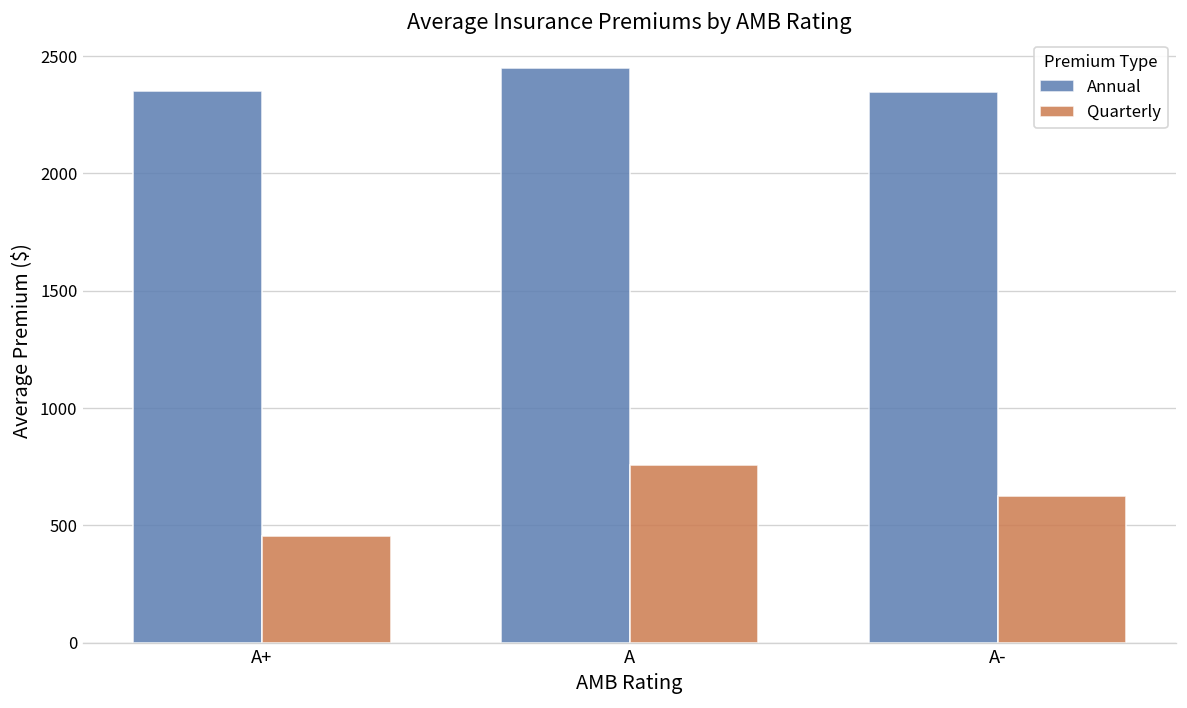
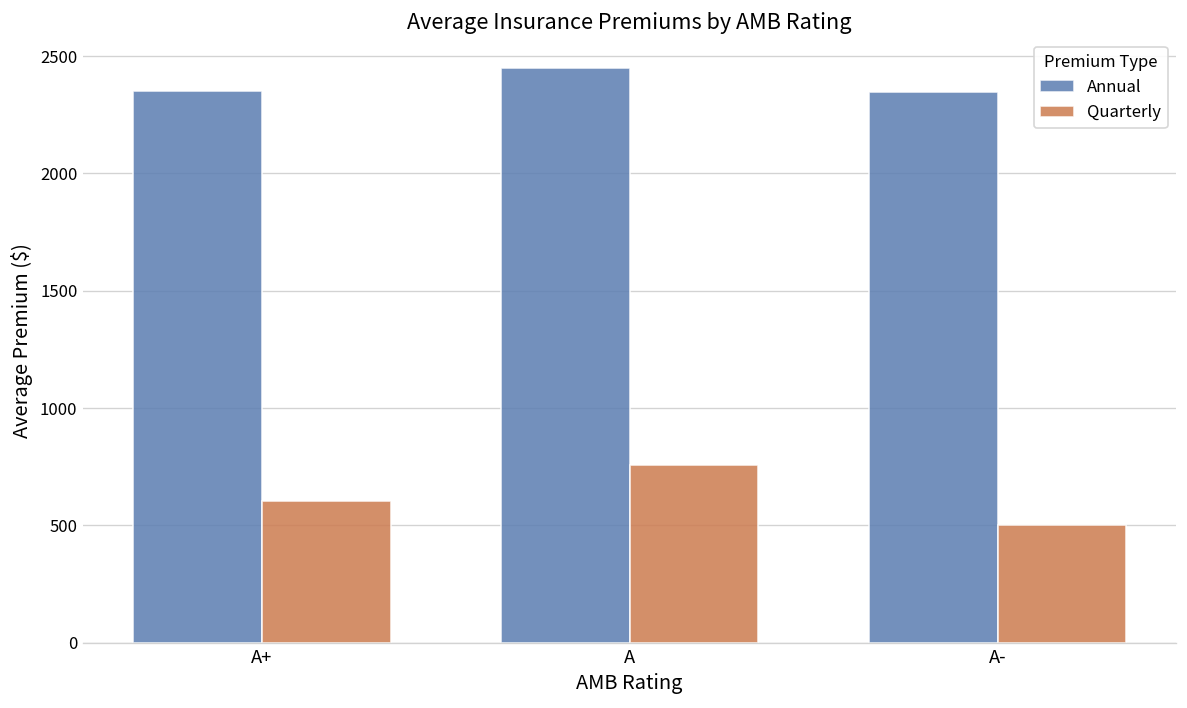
  {
    "Annual": {
      "A+": 2350,
      "A": 2450,
      "A-": 2350
    },
    "Quarterly": {
-     "A+": 460,
+     "A+": 600,
      "A": 760,
-     "A-": 620
+     "A-": 500
    }
  }
